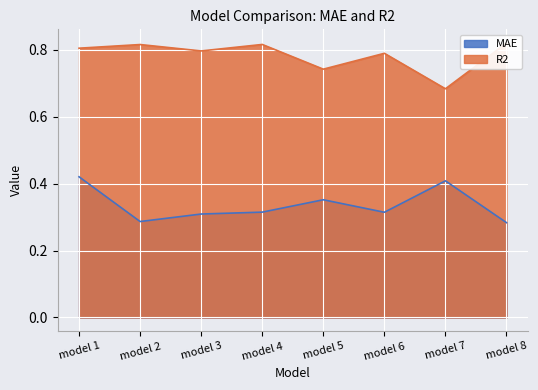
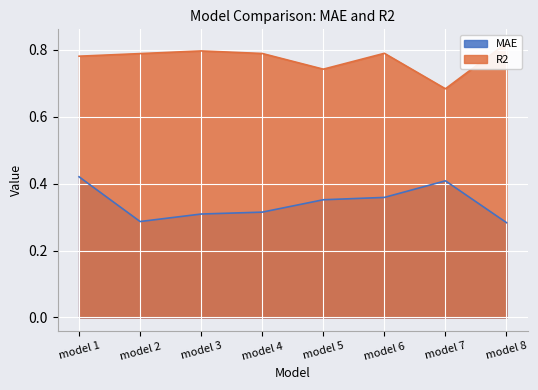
  {
    "MAE": {
      "model 1": 0.42,
      "model 2": 0.29,
      "model 3": 0.31,
      "model 4": 0.31,
      "model 5": 0.35,
-     "model 6": 0.31,
+     "model 6": 0.36,
      "model 7": 0.41,
      "model 8": 0.28
    },
    "R2": {
-     "model 1": 0.80,
-     "model 2": 0.82,
+     "model 1": 0.78,
+     "model 2": 0.79,
      "model 3": 0.80,
-     "model 4": 0.82,
+     "model 4": 0.79,
      "model 5": 0.74,
      "model 6": 0.79,
      "model 7": 0.68
    }
  }
